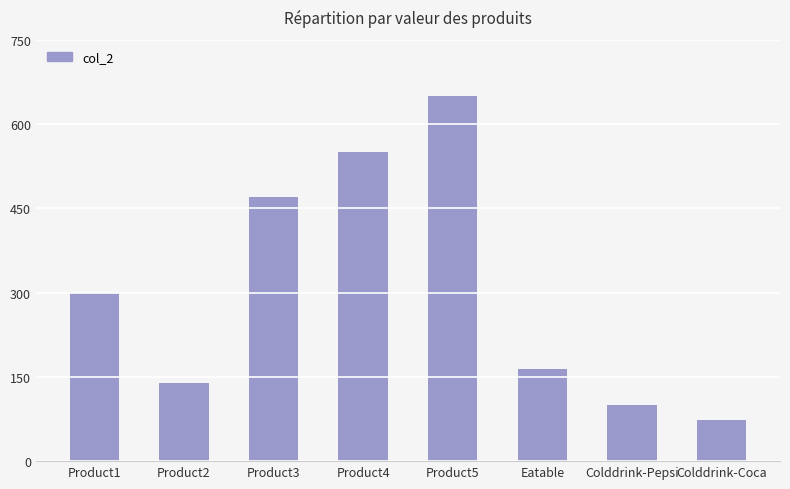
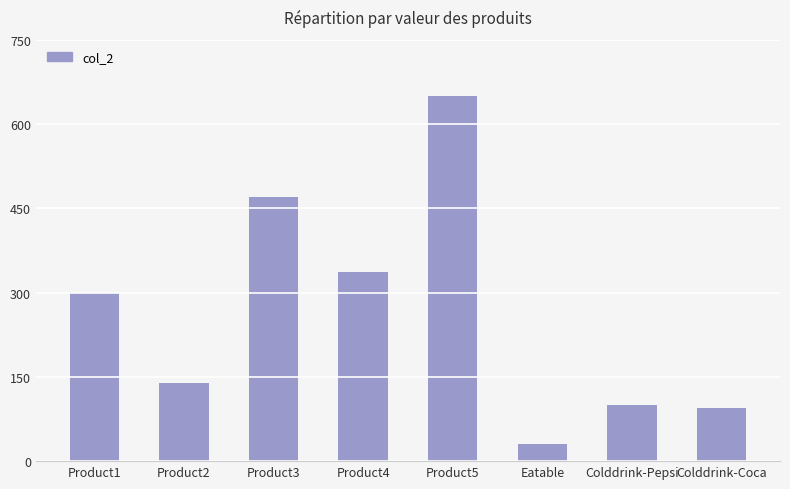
  {
    "Product1": 300,
    "Product2": 140,
    "Product3": 470,
-   "Product4": 550,
+   "Product4": 340,
    "Product5": 650,
-   "Eatable": 160,
+   "Eatable": 30,
    "Colddrink-Pepsi": 100,
-   "Colddrink-Coca": 70
+   "Colddrink-Coca": 100
  }
